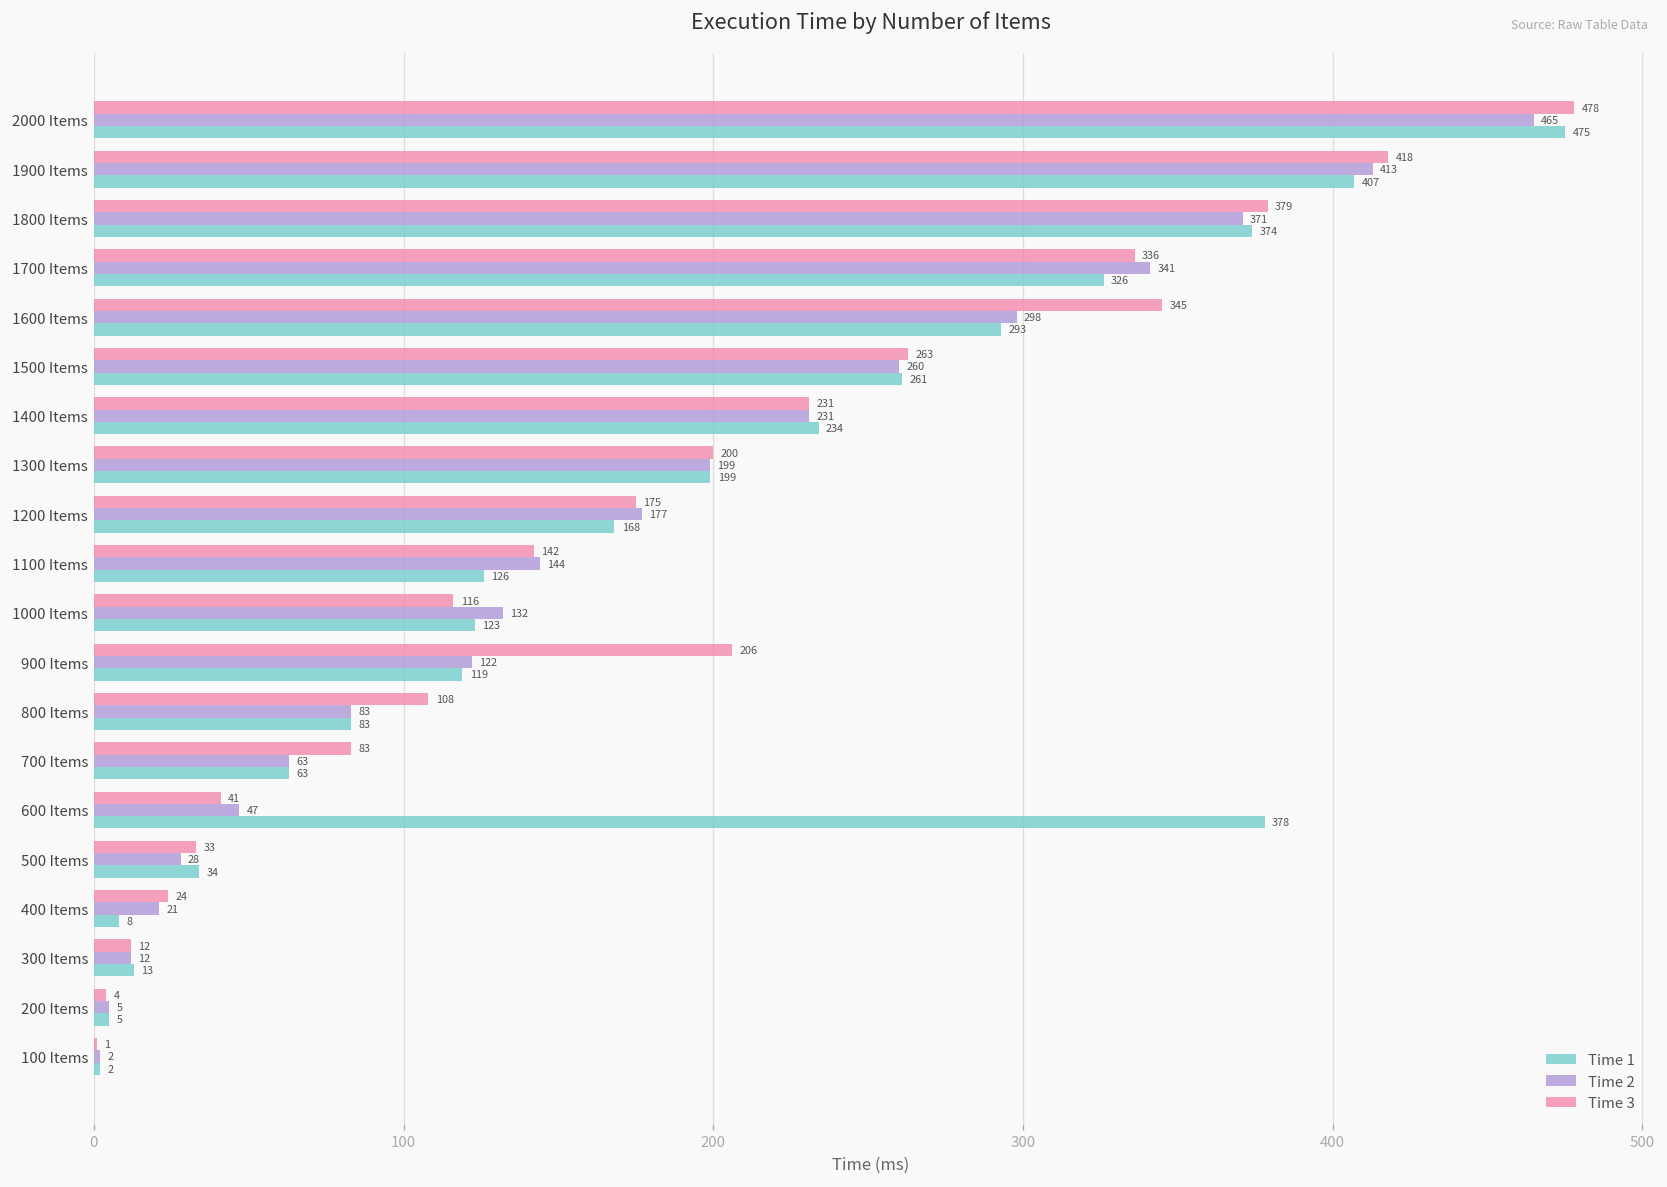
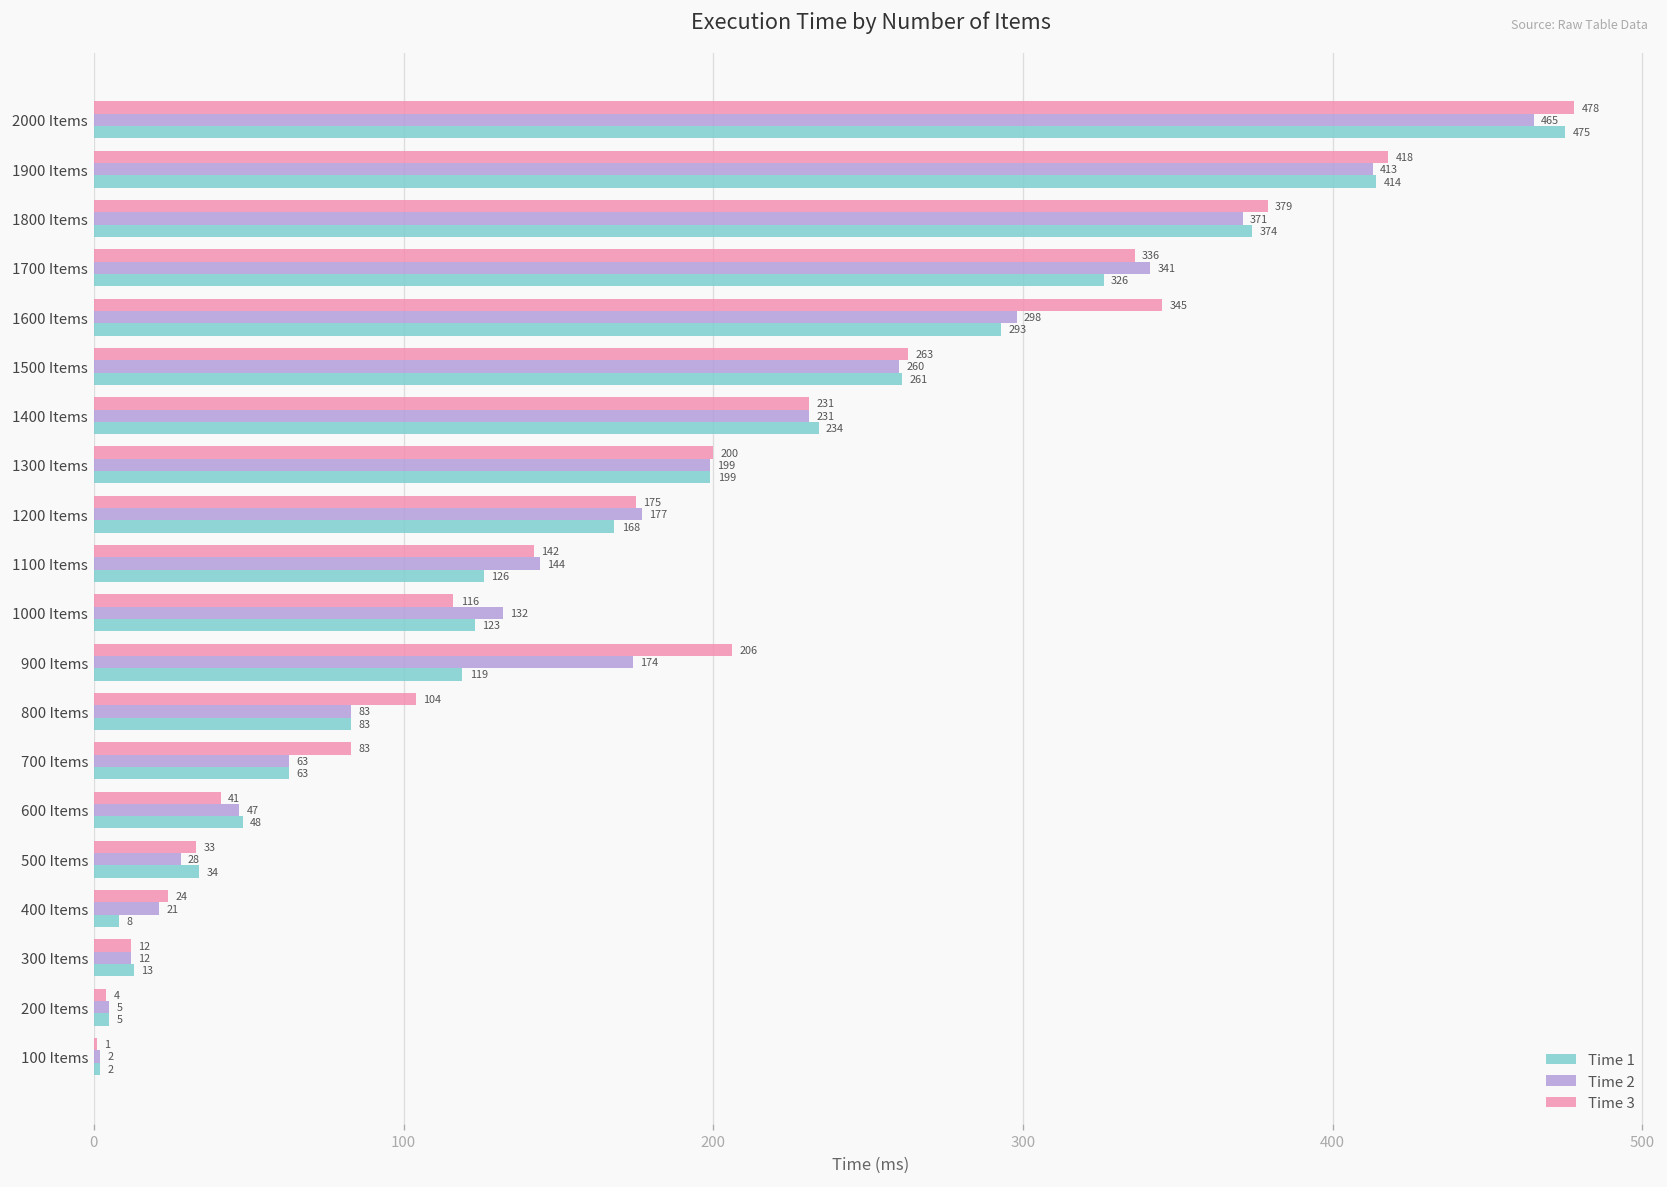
  {
    "Time 1": {
      "2000 Items": 475,
-     "1900 Items": 407,
+     "1900 Items": 414,
      "1800 Items": 374,
      "1700 Items": 326,
      "1600 Items": 293,
      "1500 Items": 261,
      "1400 Items": 234,
      "1300 Items": 199,
      "1200 Items": 168,
      "1100 Items": 126,
      "1000 Items": 123,
      "900 Items": 119,
      "800 Items": 83,
      "700 Items": 63,
-     "600 Items": 378,
+     "600 Items": 48,
      "500 Items": 34,
      "400 Items": 8,
      "300 Items": 13,
      "200 Items": 5,
      "100 Items": 2
    },
    "Time 2": {
      "2000 Items": 465,
      "1900 Items": 413,
      "1800 Items": 371,
      "1700 Items": 341,
      "1600 Items": 298,
      "1500 Items": 260,
      "1400 Items": 231,
      "1300 Items": 199,
      "1200 Items": 177,
      "1100 Items": 144,
      "1000 Items": 132,
-     "900 Items": 122,
+     "900 Items": 174,
      "800 Items": 83,
      "700 Items": 63,
      "600 Items": 47,
      "500 Items": 28,
      "400 Items": 21,
      "300 Items": 12,
      "200 Items": 5,
      "100 Items": 2
    },
    "Time 3": {
      "2000 Items": 478,
      "1900 Items": 418,
      "1800 Items": 379,
      "1700 Items": 336,
      "1600 Items": 345,
      "1500 Items": 263,
      "1400 Items": 231,
      "1300 Items": 200,
      "1200 Items": 175,
      "1100 Items": 142,
      "1000 Items": 116,
      "900 Items": 206,
-     "800 Items": 108,
+     "800 Items": 104,
      "700 Items": 83,
      "600 Items": 41,
      "500 Items": 33,
      "400 Items": 24,
      "300 Items": 12,
      "200 Items": 4,
      "100 Items": 1
    }
  }
